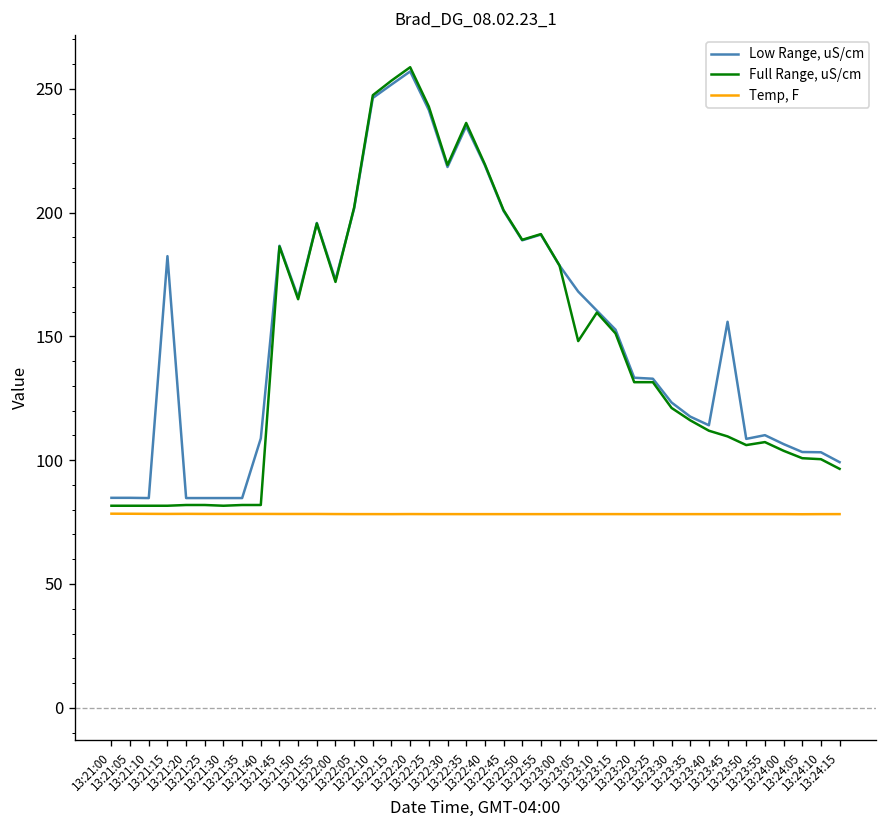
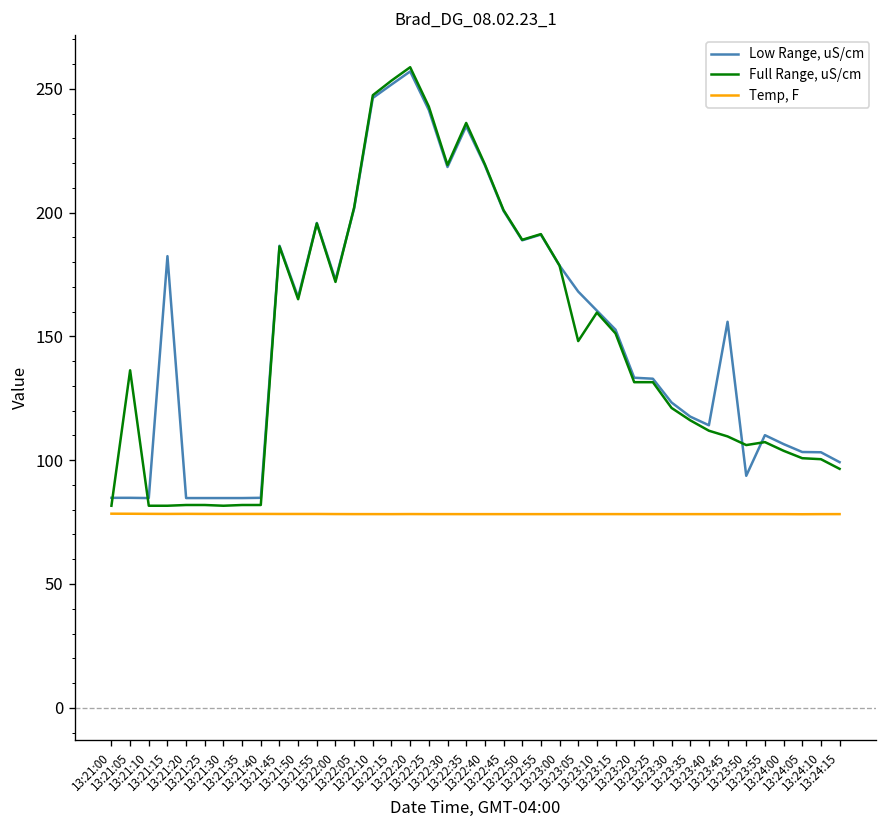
  {
    "Low Range, uS/cm": {
      "13:21:00": 85,
      "13:21:05": 85,
      "13:21:10": 85,
      "13:21:15": 182,
      "13:21:20": 85,
      "13:21:25": 85,
      "13:21:30": 85,
      "13:21:35": 85,
-     "13:21:40": 109,
+     "13:21:40": 85,
      "13:22:15": 252,
      "13:22:20": 257,
      "13:22:25": 241,
      "13:22:35": 235,
      "13:23:05": 168,
      "13:23:15": 153,
      "13:23:20": 133,
      "13:23:25": 133,
      "13:23:30": 123,
      "13:23:35": 118,
      "13:23:40": 114,
      "13:23:45": 156,
-     "13:23:50": 109,
+     "13:23:50": 94,
      "13:23:55": 110,
      "13:24:00": 107,
      "13:24:05": 103,
      "13:24:10": 103,
      "13:24:15": 99
    },
    "Full Range, uS/cm": {
      "13:21:00": 82,
-     "13:21:05": 82,
+     "13:21:05": 136,
      "13:21:10": 82,
      "13:21:15": 82,
      "13:21:20": 82,
      "13:21:25": 82,
      "13:21:30": 82,
      "13:21:35": 82,
      "13:21:40": 82,
      "13:22:15": 253,
      "13:22:20": 259,
      "13:22:25": 243,
      "13:22:35": 236,
      "13:23:05": 148,
      "13:23:15": 151,
      "13:23:20": 132,
      "13:23:25": 132,
      "13:23:30": 121,
      "13:23:35": 116,
      "13:23:40": 112,
      "13:23:45": 110,
      "13:23:50": 106,
      "13:23:55": 107,
      "13:24:00": 104,
      "13:24:05": 101,
      "13:24:10": 100,
      "13:24:15": 97
    },
    "Temp, F": {
      "13:21:00": 78,
      "13:21:05": 78,
      "13:21:10": 78,
      "13:21:15": 78,
      "13:21:20": 78,
      "13:21:25": 78,
      "13:21:30": 78,
      "13:21:35": 78,
      "13:21:40": 78,
      "13:21:45": 78,
      "13:21:50": 78,
      "13:21:55": 78,
      "13:22:00": 78,
      "13:22:05": 78,
      "13:22:10": 78,
      "13:22:15": 78,
      "13:22:20": 78,
      "13:22:25": 78,
      "13:22:30": 78,
      "13:22:35": 78,
      "13:22:40": 78,
      "13:22:45": 78,
      "13:22:50": 78,
      "13:22:55": 78,
      "13:23:00": 78,
      "13:23:05": 78,
      "13:23:10": 78,
      "13:23:15": 78,
      "13:23:20": 78,
      "13:23:25": 78,
      "13:23:30": 78,
      "13:23:35": 78,
      "13:23:40": 78,
      "13:23:45": 78,
      "13:23:50": 78,
      "13:23:55": 78,
      "13:24:00": 78,
      "13:24:05": 78,
      "13:24:10": 78,
      "13:24:15": 78
    }
  }
